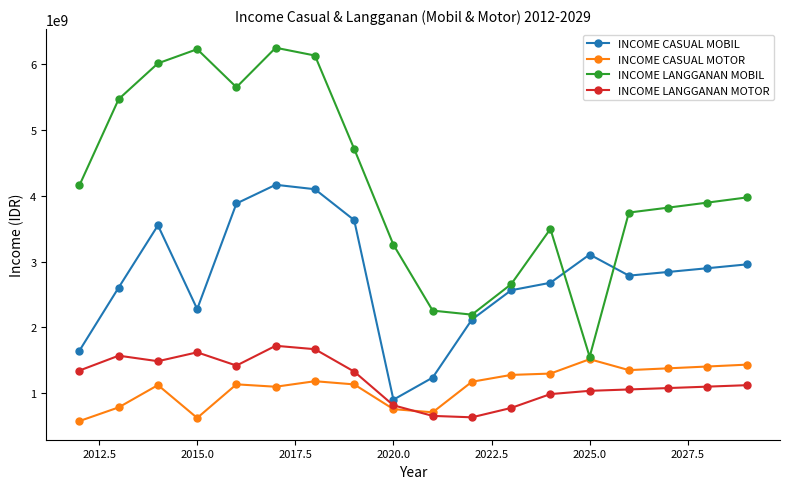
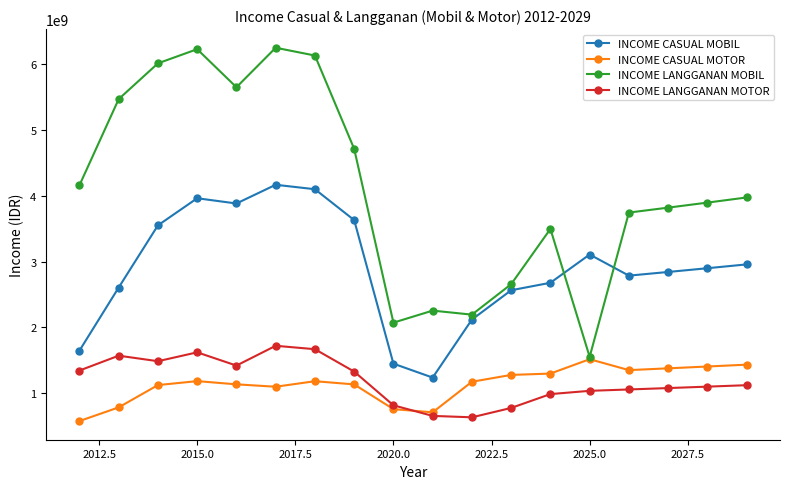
  {
    "INCOME CASUAL MOBIL": {
-     "2015.0": 2300000000,
-     "2020.0": 900000000,
+     "2015.0": 4000000000,
+     "2020.0": 1500000000,
      "2025.0": 3100000000
    },
    "INCOME CASUAL MOTOR": {
-     "2015.0": 600000000,
+     "2015.0": 1200000000,
      "2020.0": 800000000
    },
    "INCOME LANGGANAN MOBIL": {
      "2015.0": 6200000000,
-     "2020.0": 3300000000
+     "2020.0": 2100000000
    },
    "INCOME LANGGANAN MOTOR": {
      "2015.0": 1600000000,
      "2020.0": 800000000,
      "2025.0": 1000000000
    }
  }
